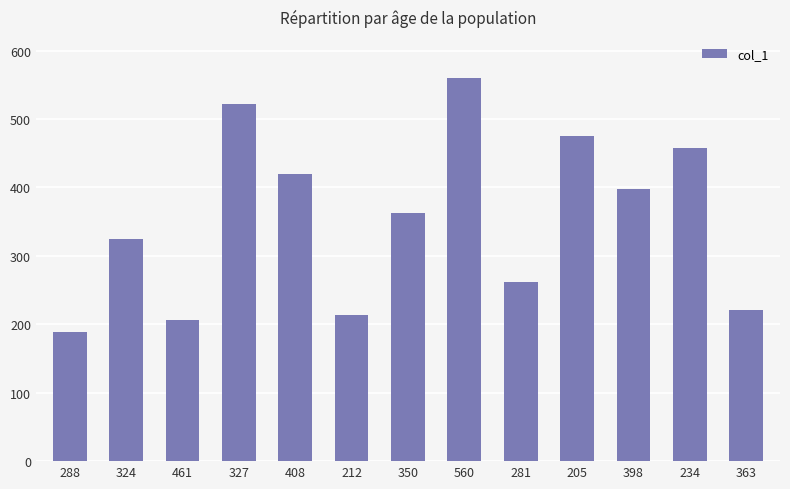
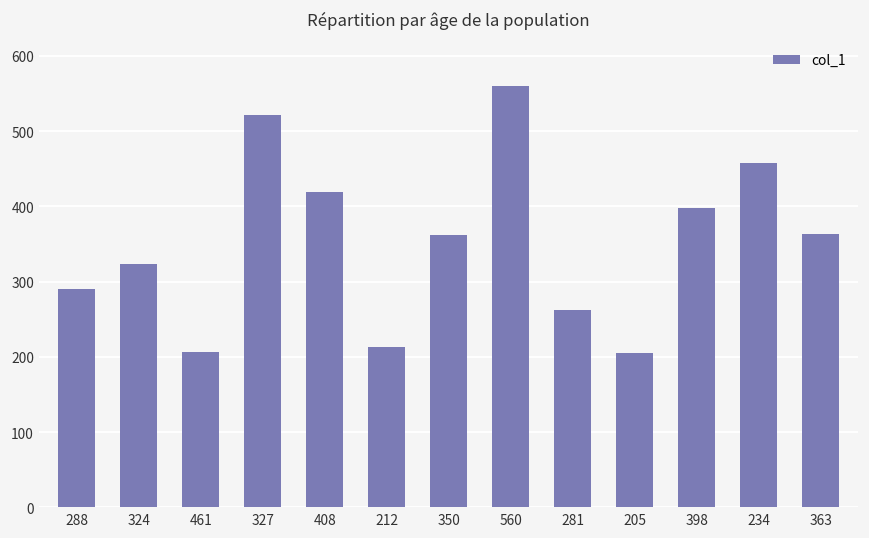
  {
-   "288": 190,
+   "288": 290,
    "324": 320,
    "461": 210,
    "327": 520,
    "408": 420,
    "212": 210,
    "350": 360,
    "560": 560,
    "281": 260,
-   "205": 480,
+   "205": 210,
    "398": 400,
    "234": 460,
-   "363": 220
+   "363": 360
  }
